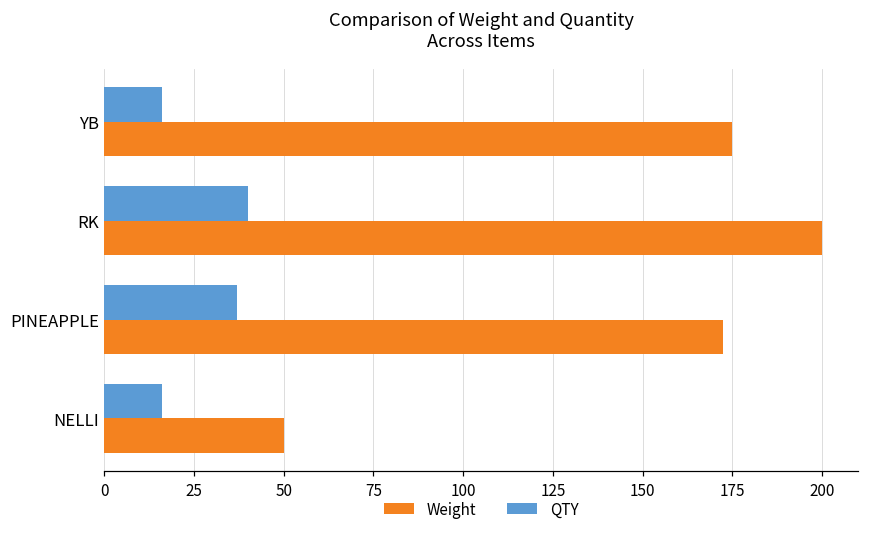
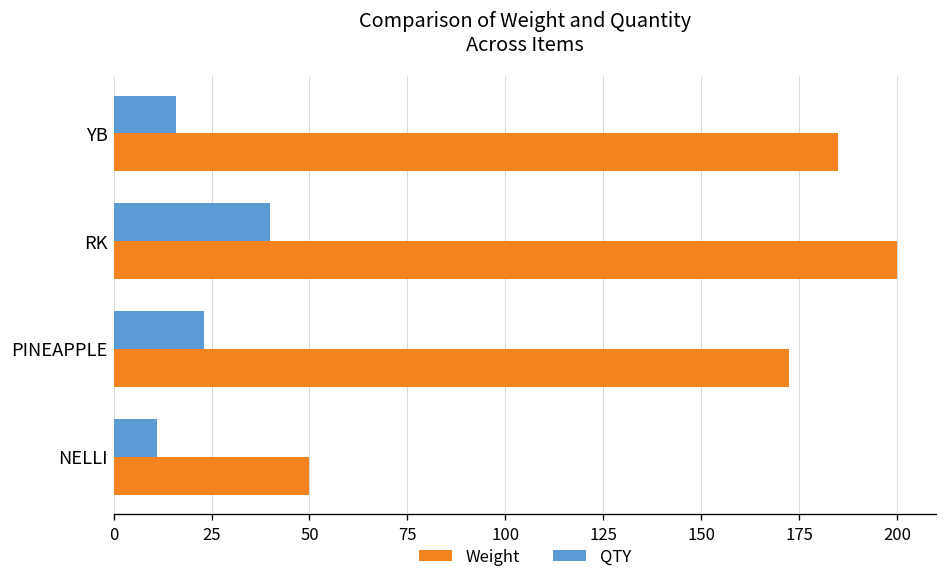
  {
    "Weight": {
-     "YB": 175,
+     "YB": 185,
      "RK": 200,
      "PINEAPPLE": 173,
      "NELLI": 50
    },
    "QTY": {
      "YB": 16,
      "RK": 40,
-     "PINEAPPLE": 37,
-     "NELLI": 16
+     "PINEAPPLE": 23,
+     "NELLI": 11
    }
  }
